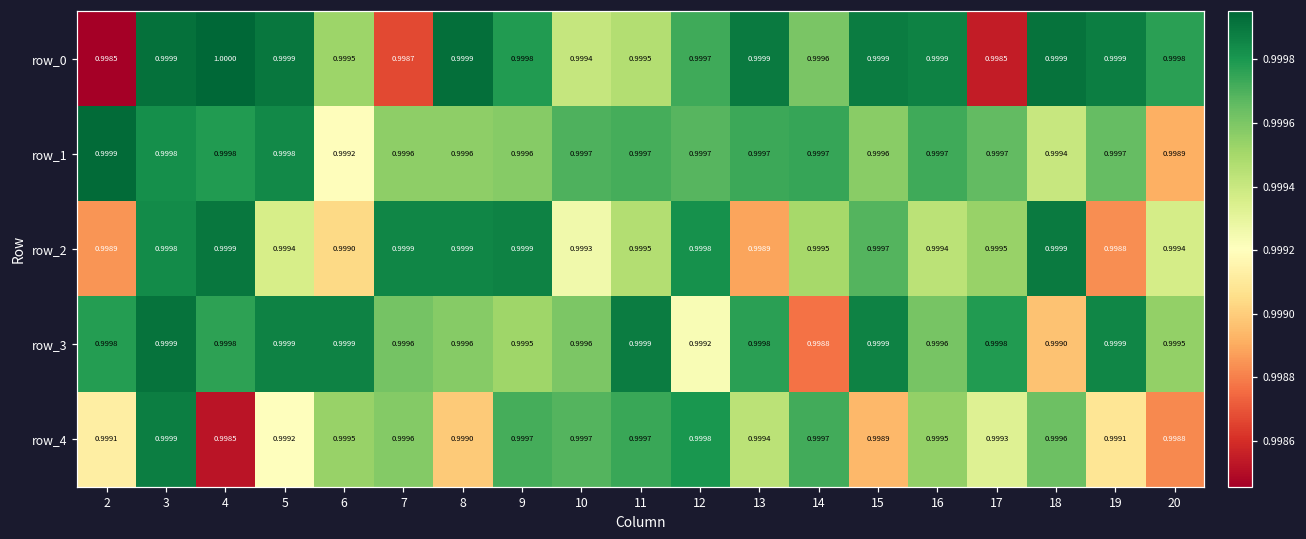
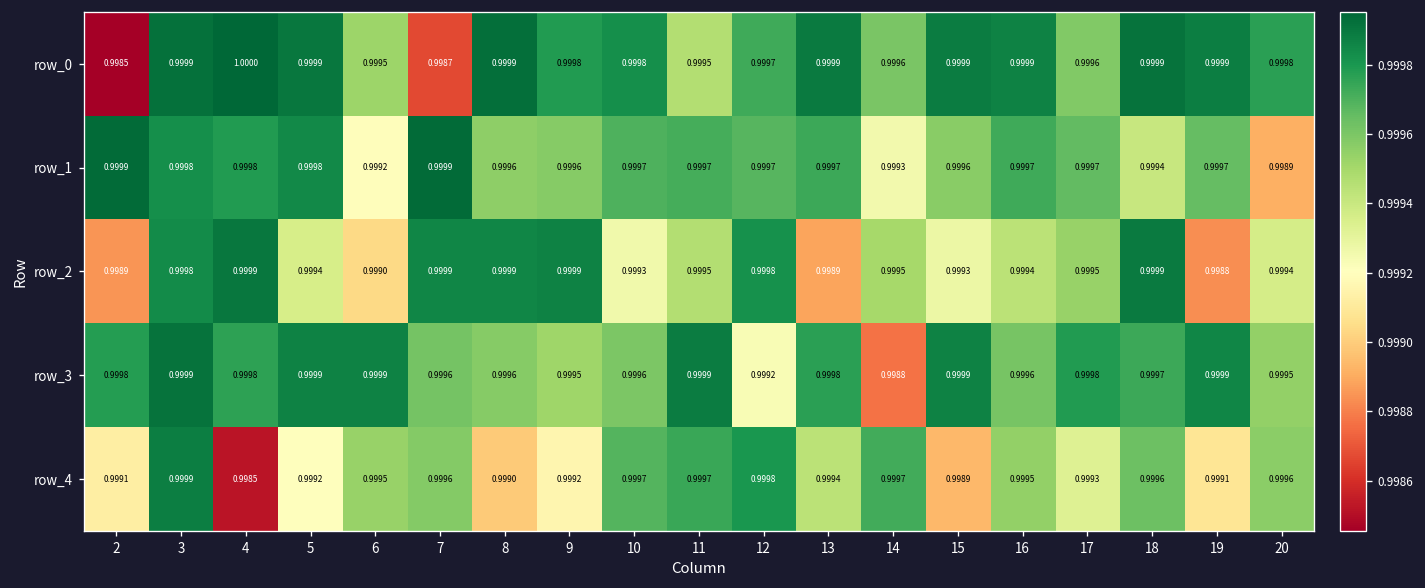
  {
    "row_0": {
      "2": 0.9985,
      "3": 0.9999,
      "4": 1.0000,
      "5": 0.9999,
      "6": 0.9995,
      "7": 0.9987,
      "8": 0.9999,
      "9": 0.9998,
-     "10": 0.9994,
+     "10": 0.9998,
      "11": 0.9995,
      "12": 0.9997,
      "13": 0.9999,
      "14": 0.9996,
      "15": 0.9999,
      "16": 0.9999,
-     "17": 0.9985,
+     "17": 0.9996,
      "18": 0.9999,
      "19": 0.9999,
      "20": 0.9998
    },
    "row_1": {
      "2": 0.9999,
      "3": 0.9998,
      "4": 0.9998,
      "5": 0.9998,
      "6": 0.9992,
-     "7": 0.9996,
+     "7": 0.9999,
      "8": 0.9996,
      "9": 0.9996,
      "10": 0.9997,
      "11": 0.9997,
      "12": 0.9997,
      "13": 0.9997,
-     "14": 0.9997,
+     "14": 0.9993,
      "15": 0.9996,
      "16": 0.9997,
      "17": 0.9997,
      "18": 0.9994,
      "19": 0.9997,
      "20": 0.9989
    },
    "row_2": {
      "2": 0.9989,
      "3": 0.9998,
      "4": 0.9999,
      "5": 0.9994,
      "6": 0.9990,
      "7": 0.9999,
      "8": 0.9999,
      "9": 0.9999,
      "10": 0.9993,
      "11": 0.9995,
      "12": 0.9998,
      "13": 0.9989,
      "14": 0.9995,
-     "15": 0.9997,
+     "15": 0.9993,
      "16": 0.9994,
      "17": 0.9995,
      "18": 0.9999,
      "19": 0.9988,
      "20": 0.9994
    },
    "row_3": {
      "2": 0.9998,
      "3": 0.9999,
      "4": 0.9998,
      "5": 0.9999,
      "6": 0.9999,
      "7": 0.9996,
      "8": 0.9996,
      "9": 0.9995,
      "10": 0.9996,
      "11": 0.9999,
      "12": 0.9992,
      "13": 0.9998,
      "14": 0.9988,
      "15": 0.9999,
      "16": 0.9996,
      "17": 0.9998,
-     "18": 0.9990,
+     "18": 0.9997,
      "19": 0.9999,
      "20": 0.9995
    },
    "row_4": {
      "2": 0.9991,
      "3": 0.9999,
      "4": 0.9985,
      "5": 0.9992,
      "6": 0.9995,
      "7": 0.9996,
      "8": 0.9990,
-     "9": 0.9997,
+     "9": 0.9992,
      "10": 0.9997,
      "11": 0.9997,
      "12": 0.9998,
      "13": 0.9994,
      "14": 0.9997,
      "15": 0.9989,
      "16": 0.9995,
      "17": 0.9993,
      "18": 0.9996,
      "19": 0.9991,
-     "20": 0.9988
+     "20": 0.9996
    }
  }
